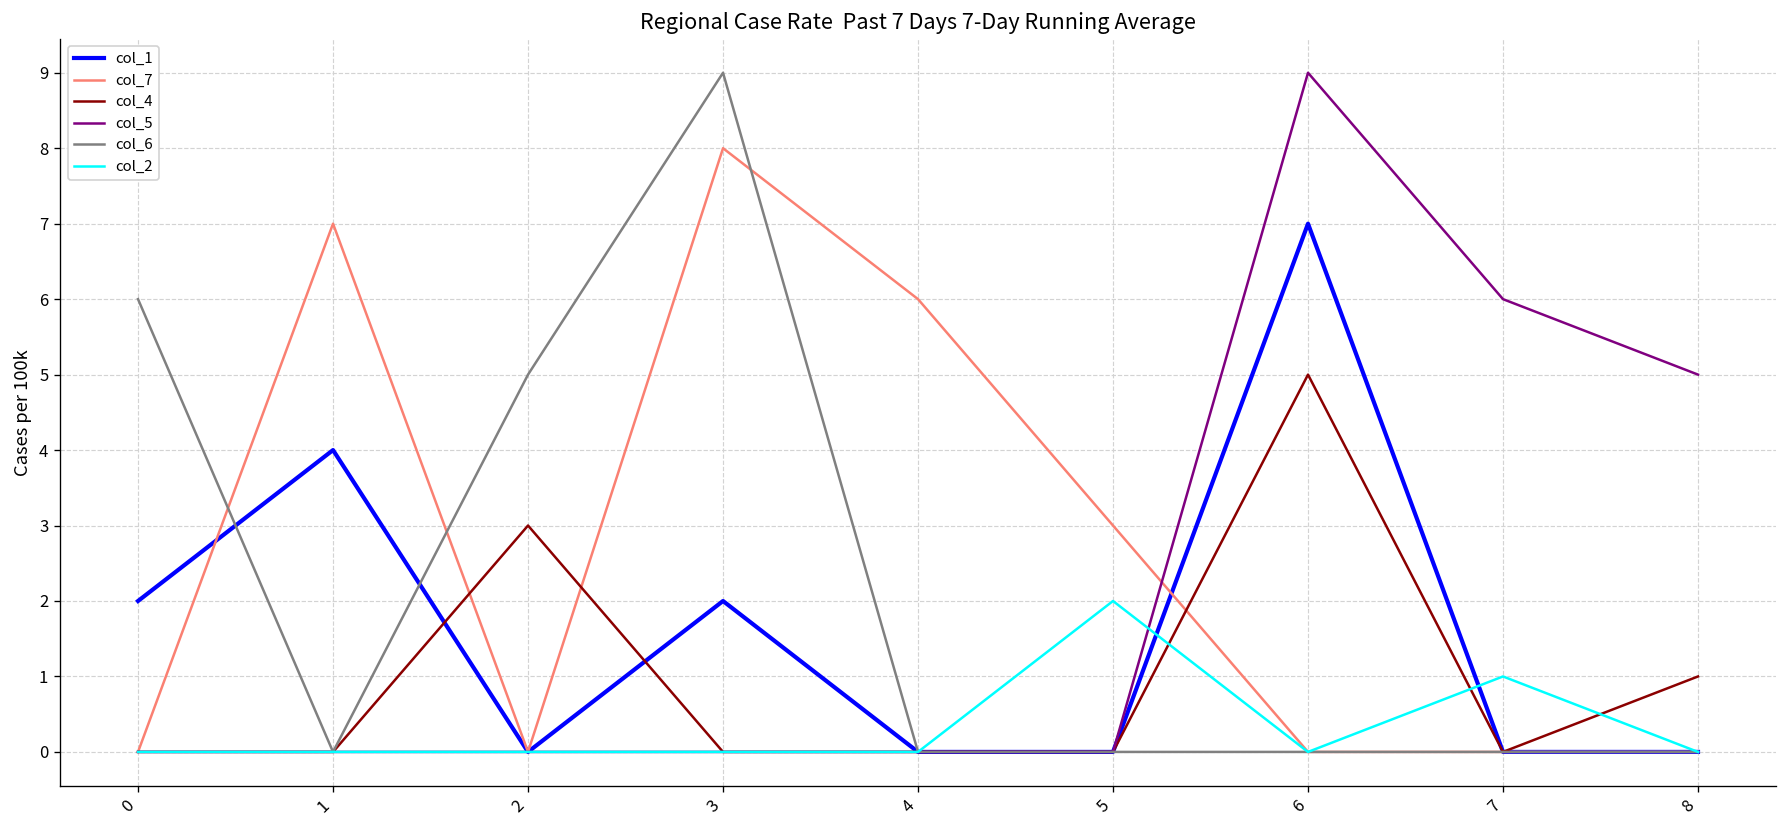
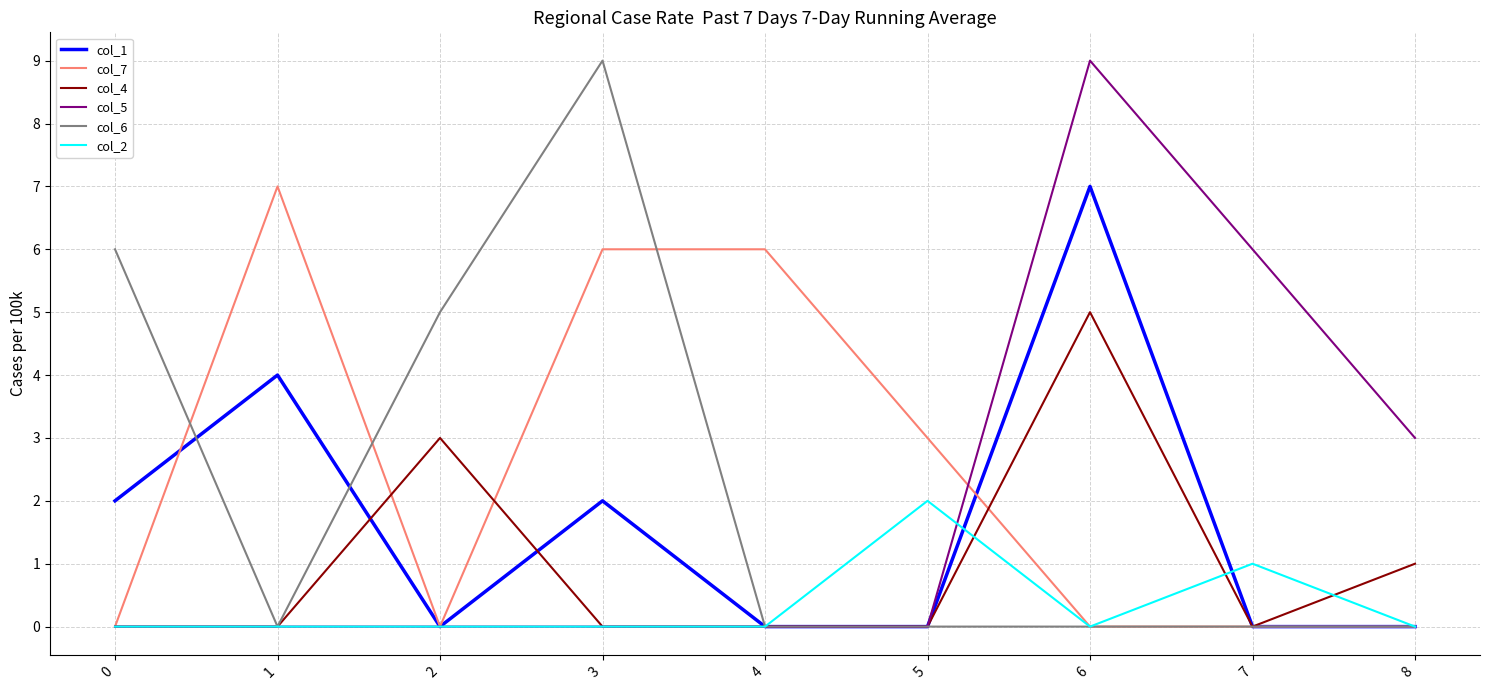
  {
    "col_1": {
      "0": 2,
      "1": 4,
      "3": 2,
      "6": 7
    },
    "col_7": {
      "1": 7,
-     "3": 8,
+     "3": 6,
      "4": 6,
      "5": 3
    },
    "col_4": {
      "2": 3,
      "6": 5,
      "8": 1
    },
    "col_5": {
      "6": 9,
      "7": 6,
-     "8": 5
+     "8": 3
    },
    "col_6": {
      "0": 6,
      "2": 5,
      "3": 9
    },
    "col_2": {
      "5": 2,
      "7": 1
    }
  }
